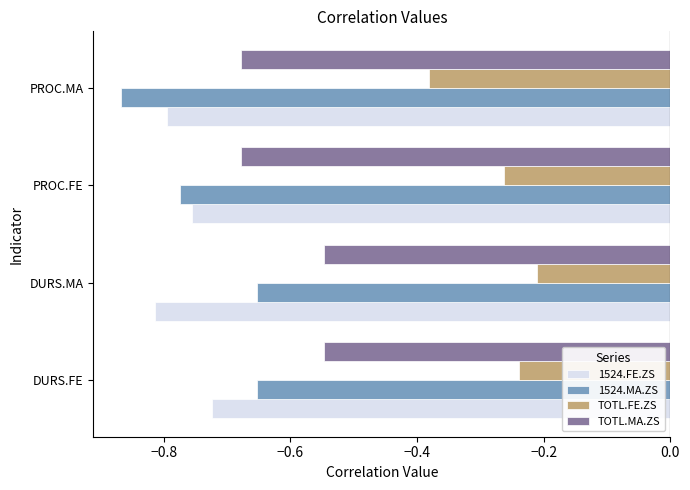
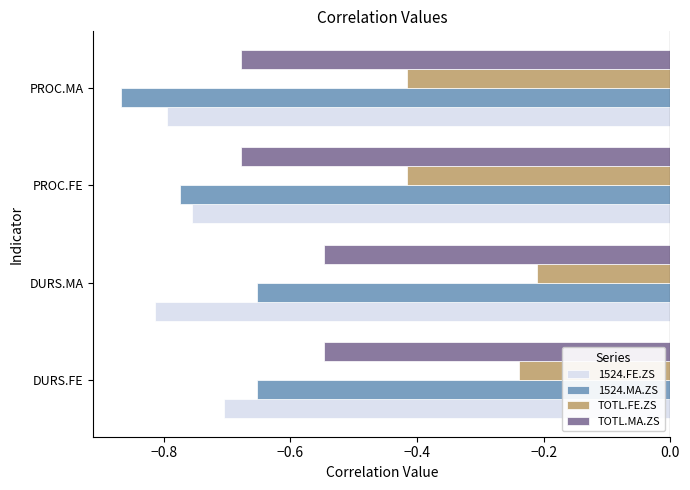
  {
    "1524.FE.ZS": {
      "PROC.MA": -0.79,
      "PROC.FE": -0.75,
      "DURS.MA": -0.81,
-     "DURS.FE": -0.72
+     "DURS.FE": -0.71
    },
    "TOTL.FE.ZS": {
-     "PROC.MA": -0.38,
-     "PROC.FE": -0.26,
+     "PROC.MA": -0.42,
+     "PROC.FE": -0.42,
      "DURS.MA": -0.21,
      "DURS.FE": -0.24
    }
  }
